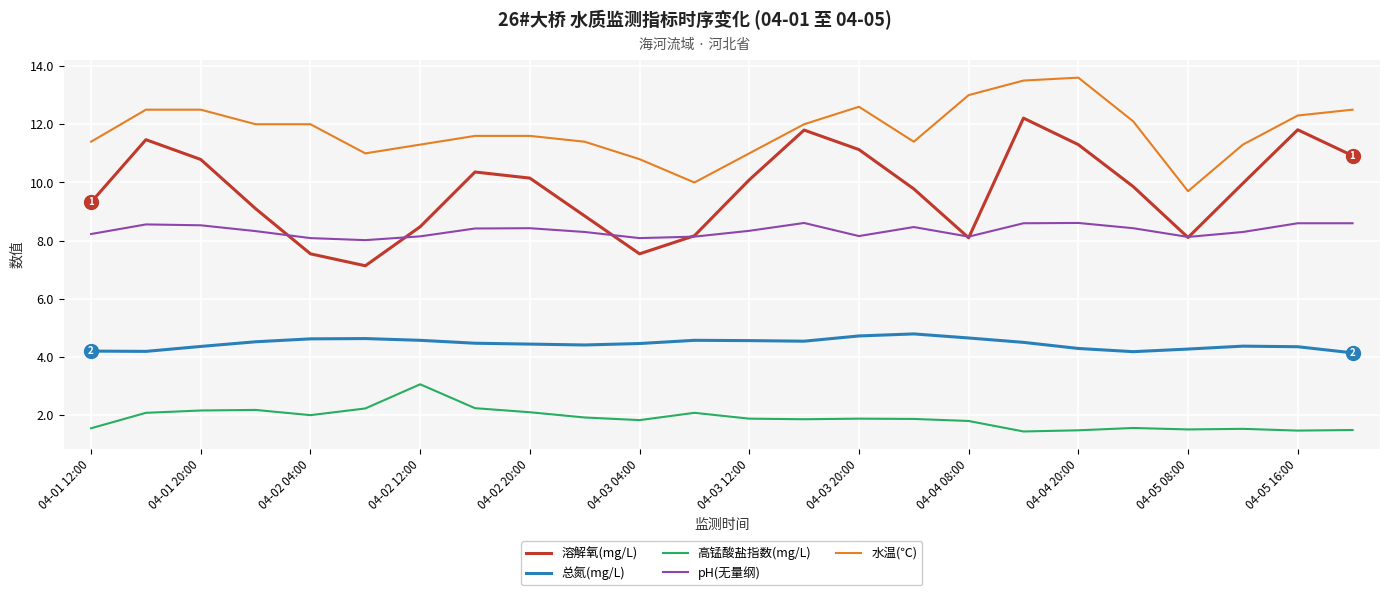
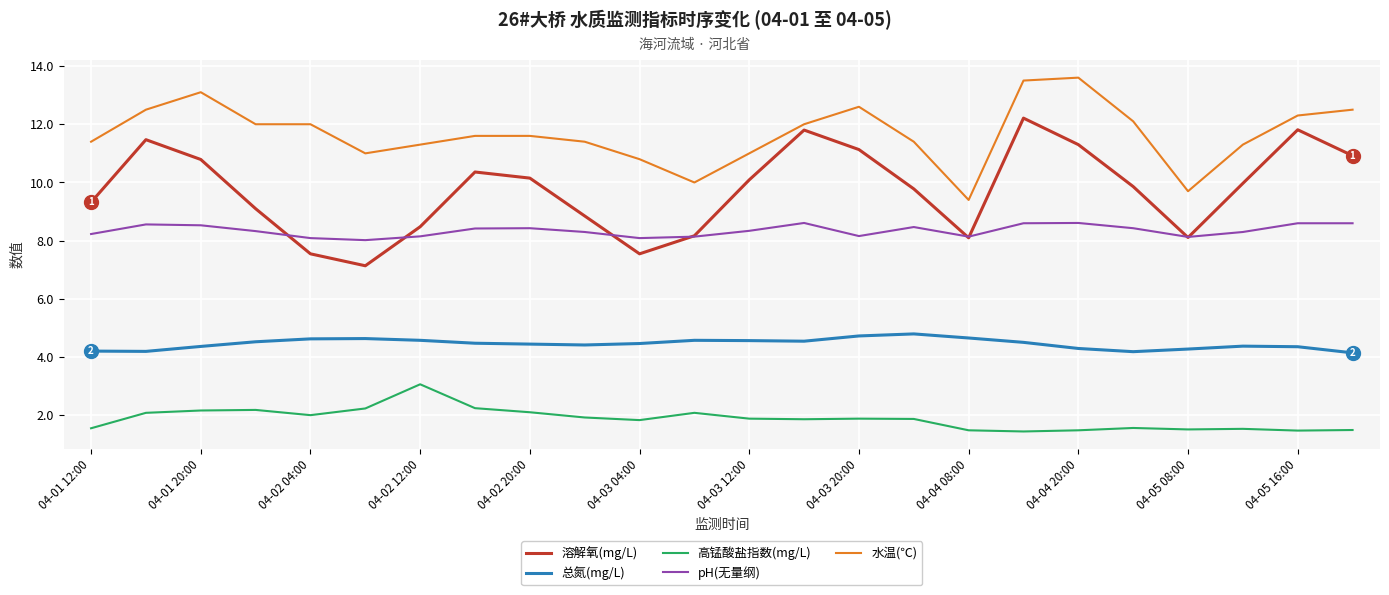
  {
    "高锰酸盐指数(mg/L)": {
      "04-01 12:00": 1.6,
      "04-01 20:00": 2.2,
      "04-02 04:00": 2.0,
      "04-02 12:00": 3.1,
      "04-02 20:00": 2.1,
      "04-03 04:00": 1.8,
      "04-03 12:00": 1.9,
      "04-03 20:00": 1.9,
-     "04-04 08:00": 1.8,
+     "04-04 08:00": 1.5,
      "04-04 20:00": 1.5,
      "04-05 08:00": 1.5,
      "04-05 16:00": 1.5
    },
    "pH(无量纲)": {
      "04-01 12:00": 8.2,
      "04-01 20:00": 8.5,
      "04-02 04:00": 8.1,
      "04-02 12:00": 8.2,
      "04-02 20:00": 8.4,
      "04-03 04:00": 8.1,
      "04-03 12:00": 8.3,
      "04-03 20:00": 8.2,
      "04-04 20:00": 8.6,
      "04-05 16:00": 8.6
    },
    "水温(℃)": {
      "04-01 12:00": 11.4,
-     "04-01 20:00": 12.5,
+     "04-01 20:00": 13.1,
      "04-02 04:00": 12.0,
      "04-02 12:00": 11.3,
      "04-02 20:00": 11.6,
      "04-03 04:00": 10.8,
      "04-03 12:00": 11.0,
      "04-03 20:00": 12.6,
-     "04-04 08:00": 13.0,
+     "04-04 08:00": 9.4,
      "04-04 20:00": 13.6,
      "04-05 08:00": 9.7,
      "04-05 16:00": 12.3
    }
  }
